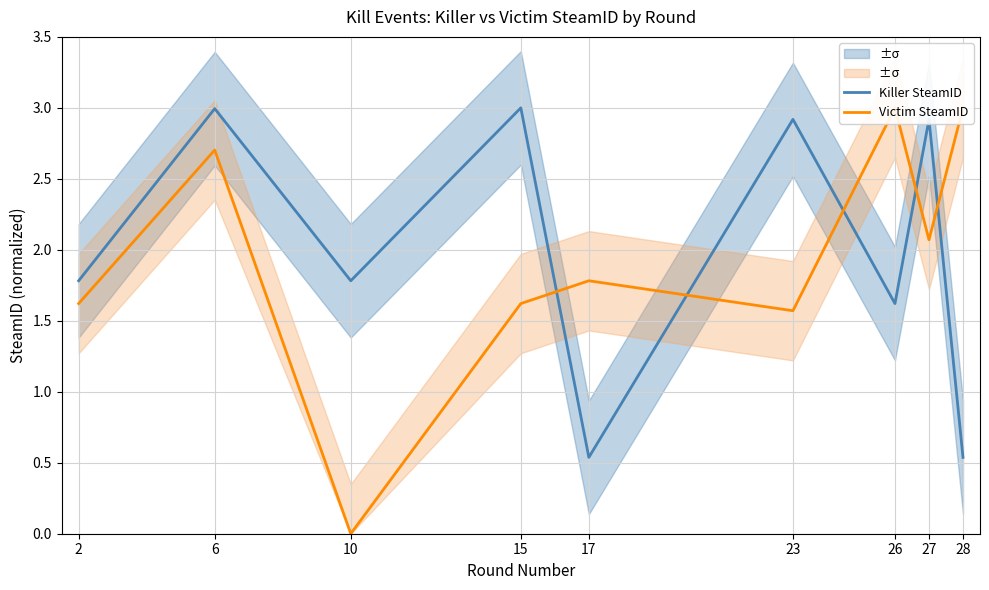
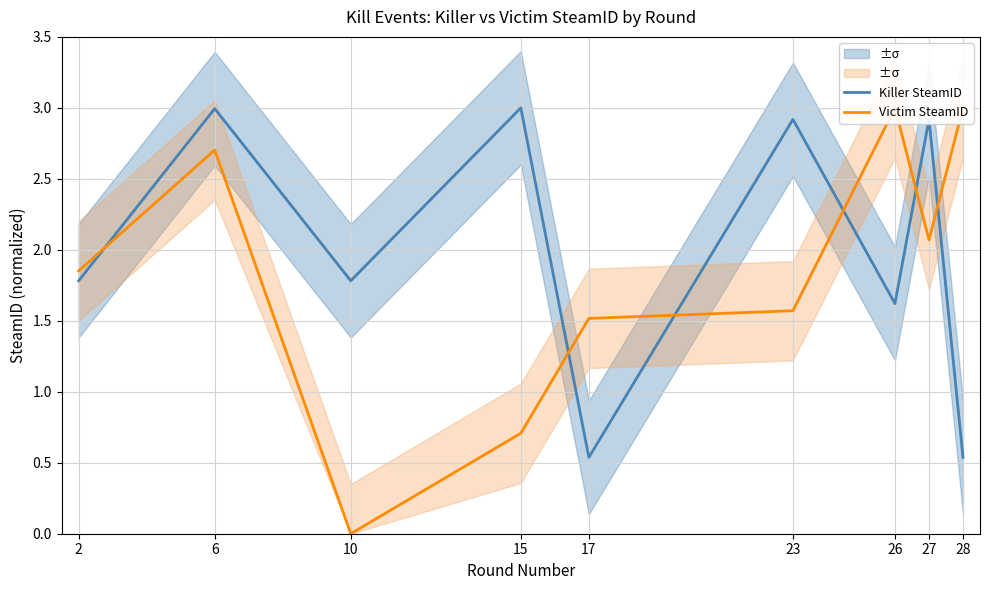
  {
    "Victim SteamID": {
-     "2": 1.62,
+     "2": 1.85,
      "6": 2.70,
      "10": 0.00,
-     "15": 1.62,
-     "17": 1.78,
+     "15": 0.71,
+     "17": 1.52,
      "23": 1.57,
      "27": 2.07
    }
  }
